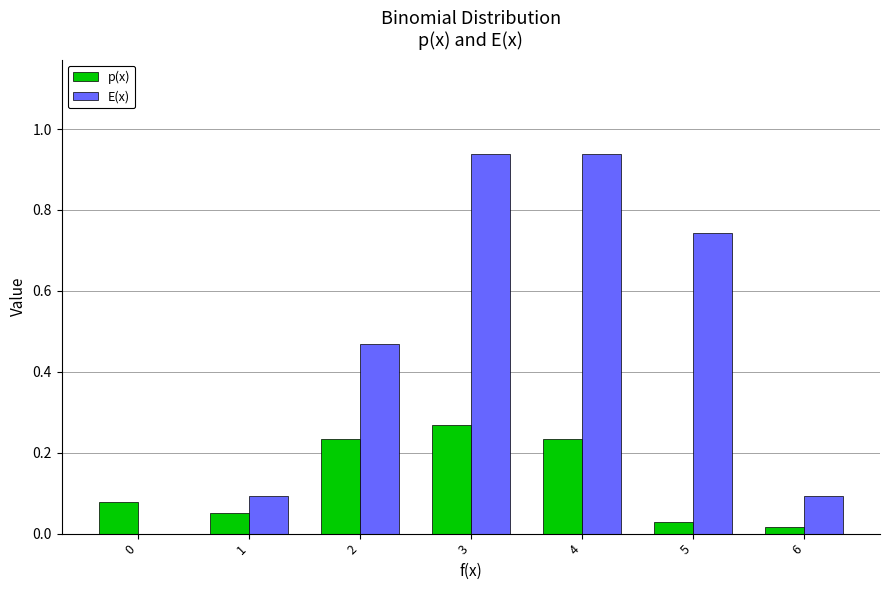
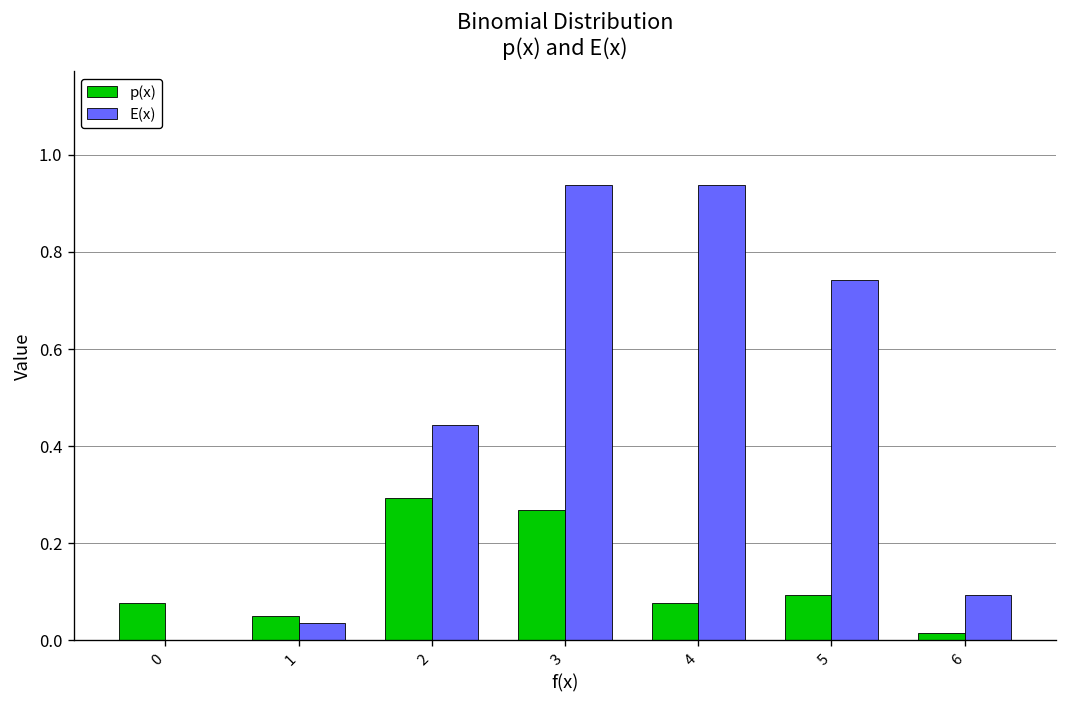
  {
    "p(x)": {
      "0": 0.08,
      "1": 0.05,
-     "2": 0.23,
+     "2": 0.29,
      "3": 0.27,
-     "4": 0.23,
-     "5": 0.03,
+     "4": 0.08,
+     "5": 0.09,
      "6": 0.02
    },
    "E(x)": {
      "0": 0.00,
-     "1": 0.09,
-     "2": 0.47,
+     "1": 0.03,
+     "2": 0.44,
      "3": 0.94,
      "4": 0.94,
      "5": 0.74,
      "6": 0.09
    }
  }
